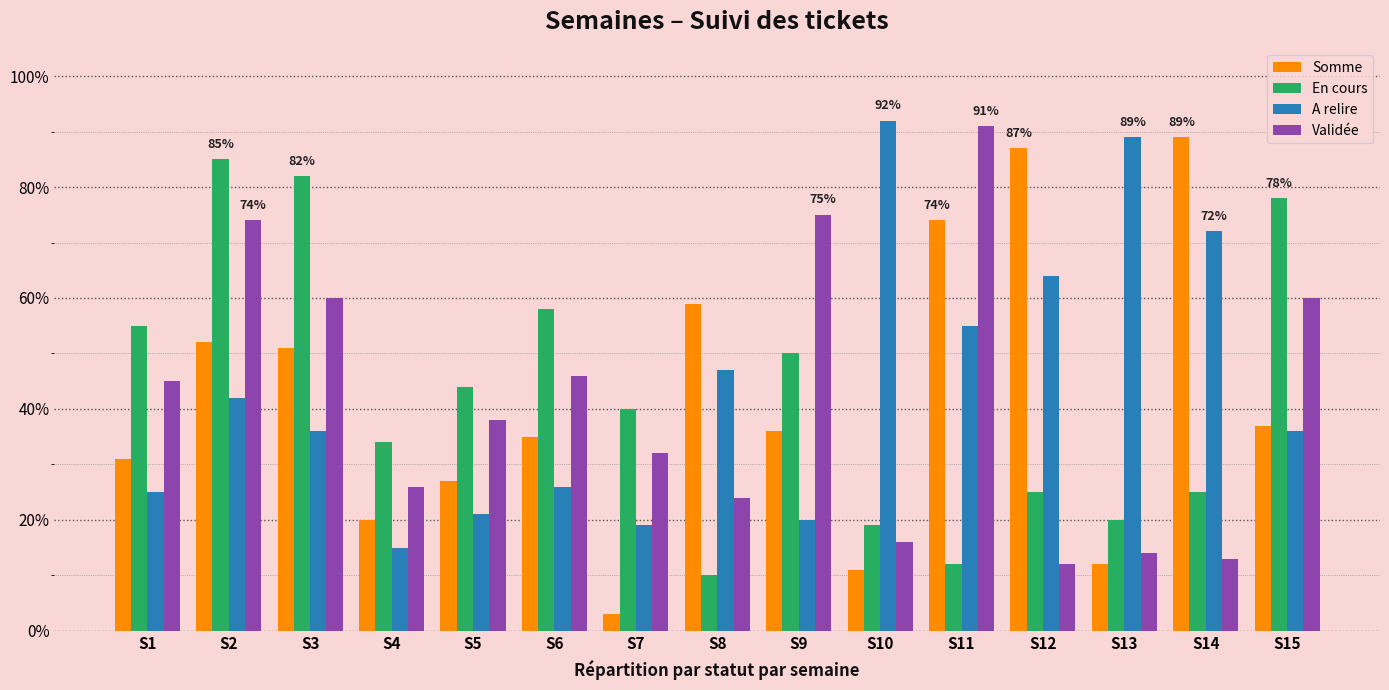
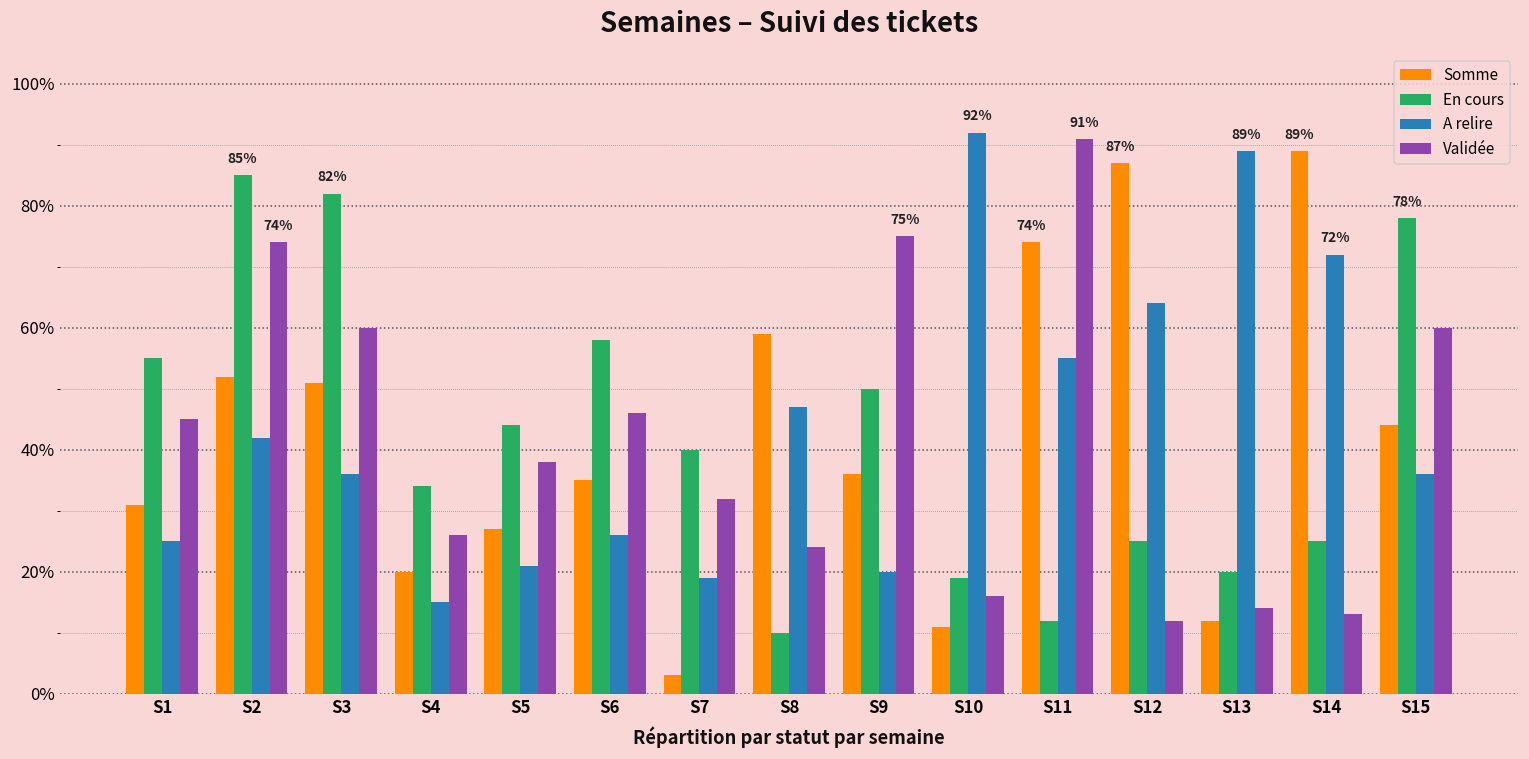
  {
    "Somme": {
      "S1": "31%",
      "S2": "52%",
      "S3": "51%",
      "S4": "20%",
      "S5": "27%",
      "S6": "35%",
      "S7": "3%",
      "S8": "59%",
      "S9": "36%",
      "S10": "11%",
      "S13": "12%",
-     "S15": "37%"
+     "S15": "44%"
    },
    "En cours": {
      "S2": "85%",
      "S3": "82%",
      "S15": "78%"
    },
    "A relire": {
      "S10": "92%",
      "S13": "89%",
      "S14": "72%"
    },
    "Validée": {
      "S2": "74%",
      "S9": "75%",
      "S11": "91%"
    }
  }
